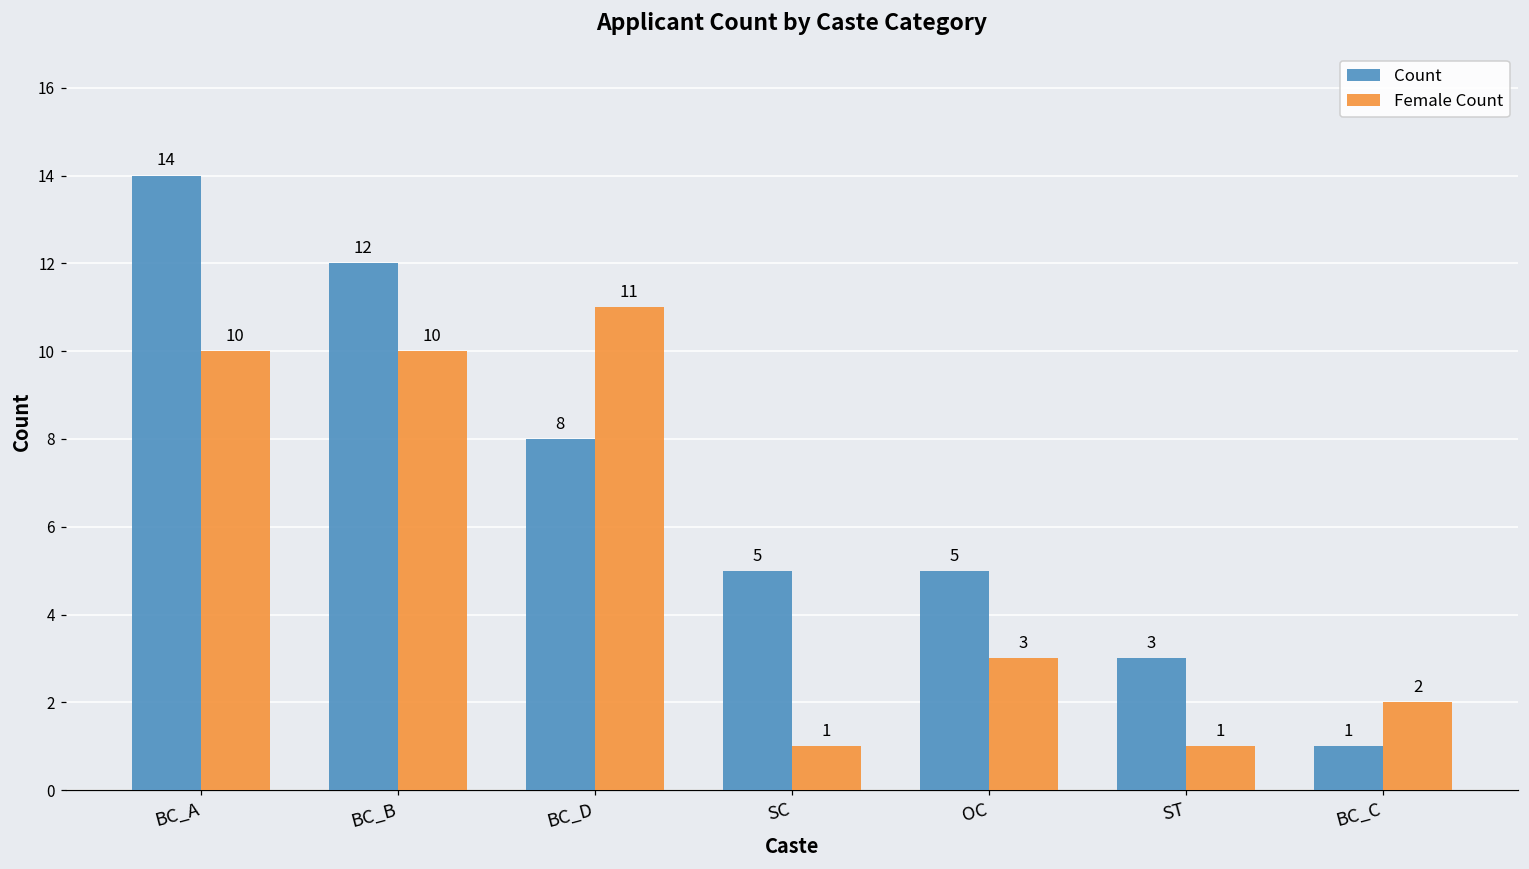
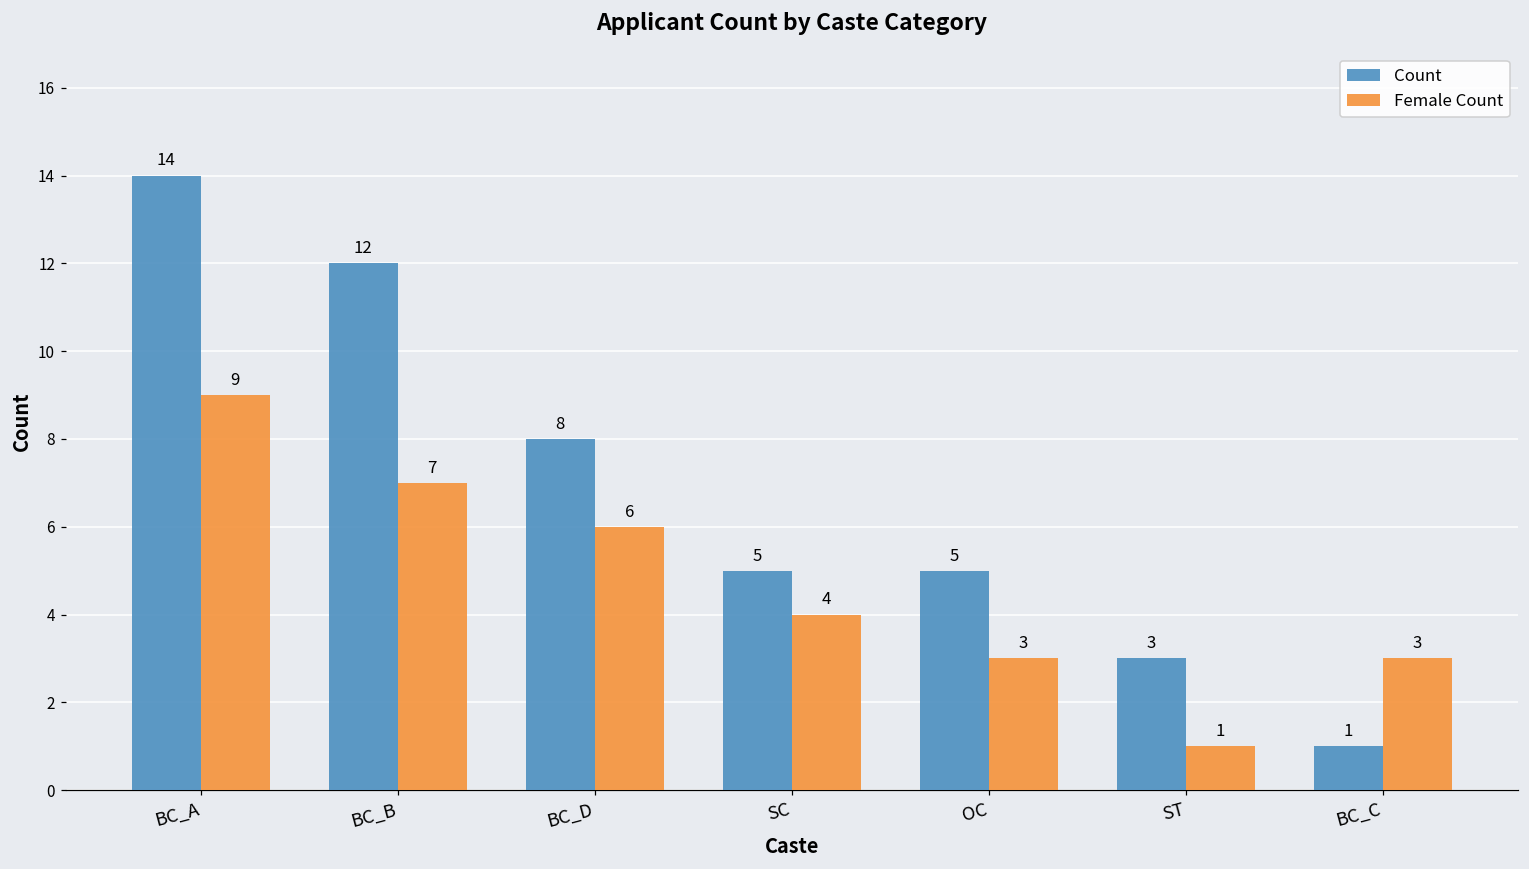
  {
    "Count": {
      "BC_A": 14,
      "BC_B": 12,
      "BC_D": 8,
      "SC": 5,
      "OC": 5,
      "ST": 3,
      "BC_C": 1
    },
    "Female Count": {
-     "BC_A": 10,
-     "BC_B": 10,
-     "BC_D": 11,
-     "SC": 1,
+     "BC_A": 9,
+     "BC_B": 7,
+     "BC_D": 6,
+     "SC": 4,
      "OC": 3,
      "ST": 1,
-     "BC_C": 2
+     "BC_C": 3
    }
  }
